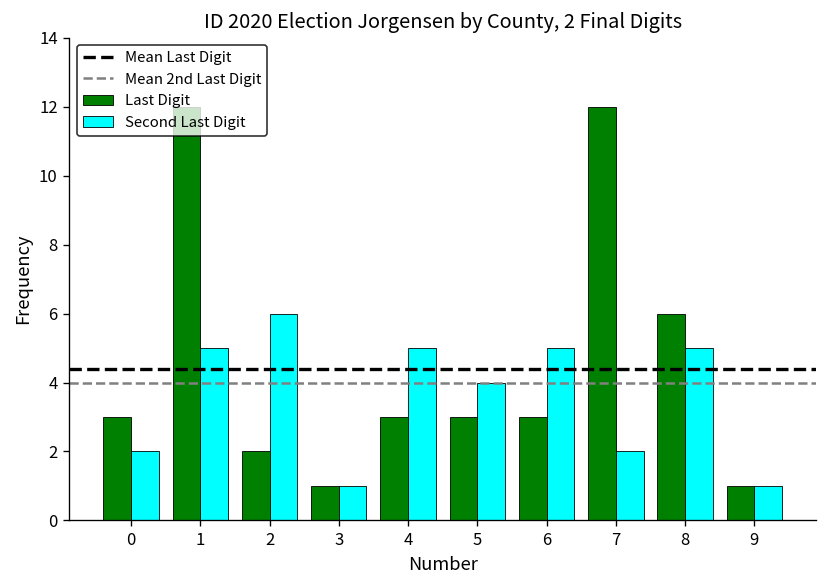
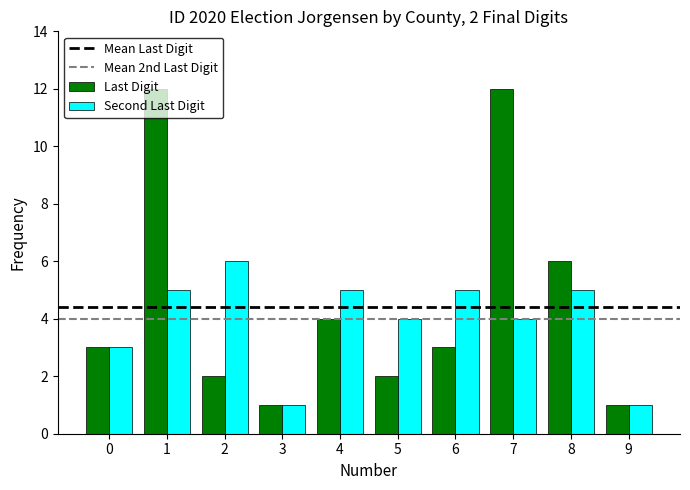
  {
    "Last Digit": {
      "0": 3,
      "2": 2,
      "3": 1,
-     "4": 3,
-     "5": 3,
+     "4": 4,
+     "5": 2,
      "6": 3,
      "7": 12,
      "8": 6,
      "9": 1
    },
    "Second Last Digit": {
-     "0": 2,
+     "0": 3,
      "1": 5,
      "2": 6,
      "3": 1,
      "4": 5,
      "5": 4,
      "6": 5,
-     "7": 2,
+     "7": 4,
      "8": 5,
      "9": 1
    }
  }
